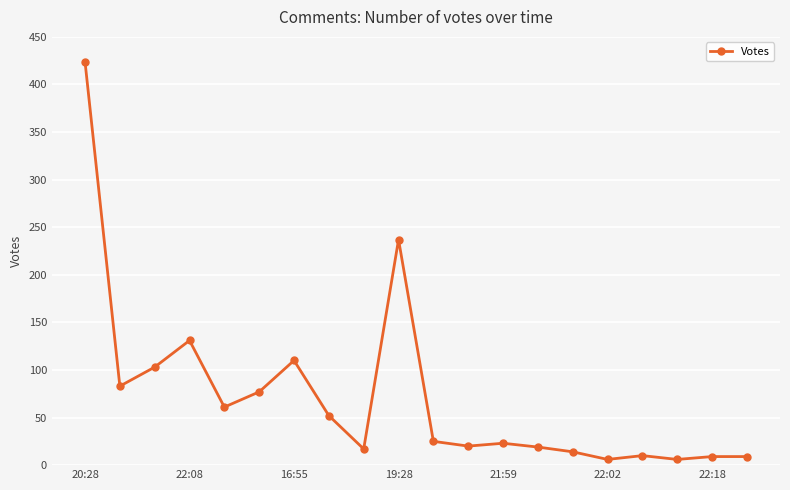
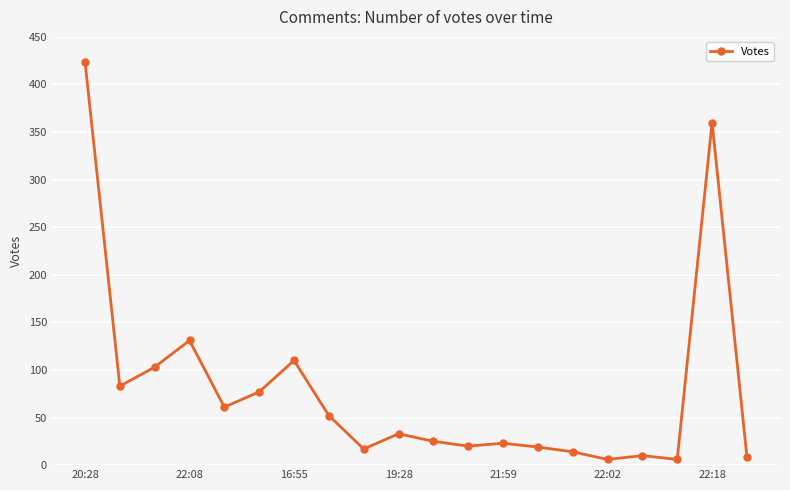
  {
    "20:28": 420,
    "22:08": 130,
    "16:55": 110,
-   "19:28": 240,
+   "19:28": 30,
    "22:02": 10,
-   "22:18": 10
+   "22:18": 360
  }
